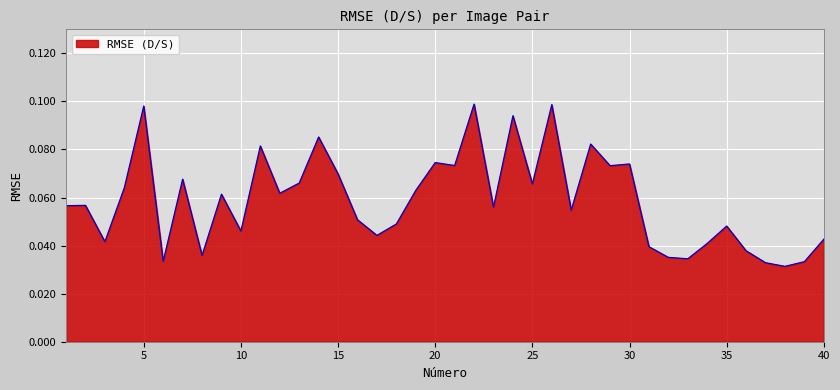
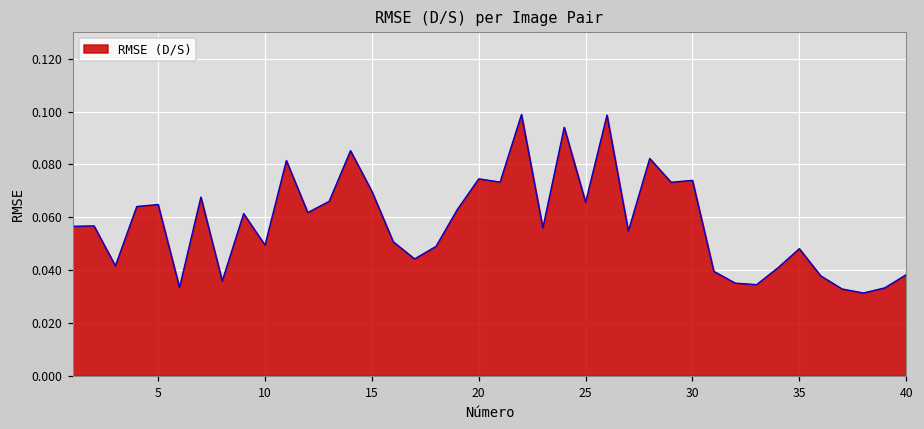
  {
-   "5": 0.098,
-   "10": 0.046,
+   "5": 0.065,
+   "10": 0.049,
    "15": 0.070,
    "20": 0.075,
    "25": 0.066,
    "30": 0.074,
    "35": 0.048,
-   "40": 0.043
+   "40": 0.038
  }
